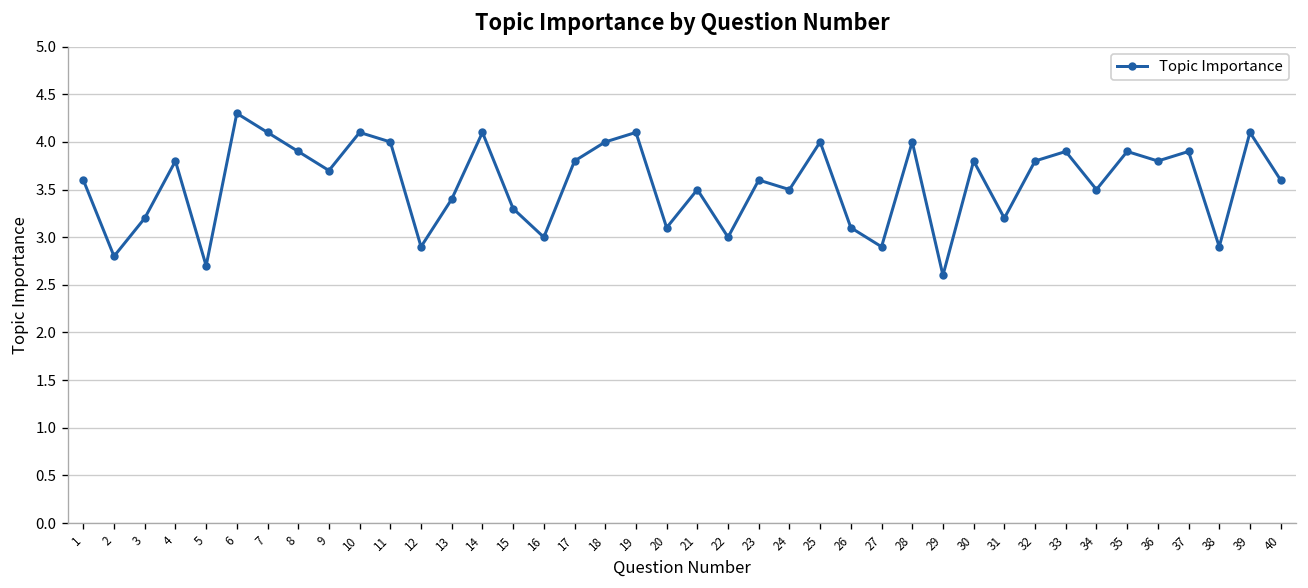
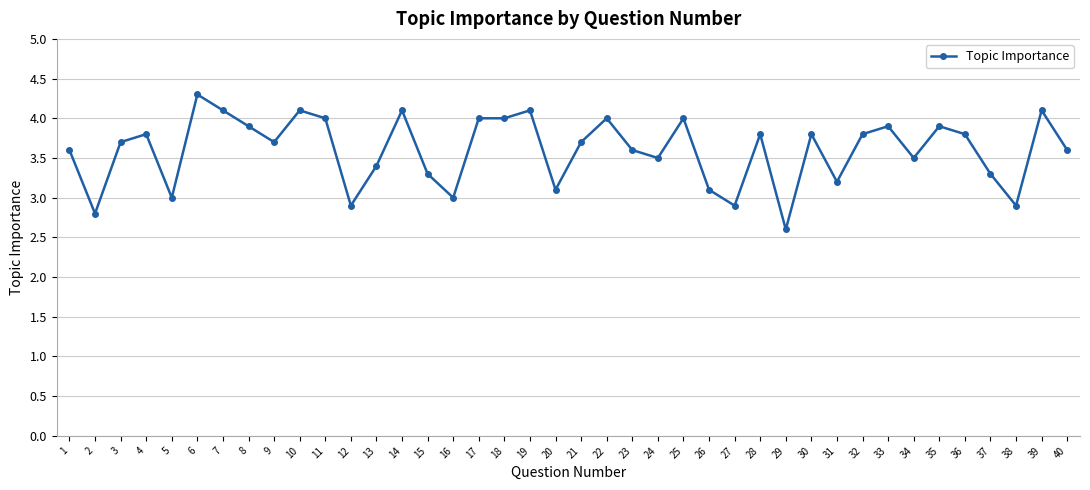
  {
    "1": 3.6,
    "2": 2.8,
-   "3": 3.2,
+   "3": 3.7,
    "4": 3.8,
-   "5": 2.7,
+   "5": 3.0,
    "6": 4.3,
    "7": 4.1,
    "8": 3.9,
    "9": 3.7,
    "10": 4.1,
    "11": 4.0,
    "12": 2.9,
    "13": 3.4,
    "14": 4.1,
    "15": 3.3,
    "16": 3.0,
-   "17": 3.8,
+   "17": 4.0,
    "18": 4.0,
    "19": 4.1,
    "20": 3.1,
-   "21": 3.5,
-   "22": 3,
+   "21": 3.7,
+   "22": 4,
    "23": 3.6,
    "24": 3.5,
    "25": 4.0,
    "26": 3.1,
    "27": 2.9,
-   "28": 4.0,
+   "28": 3.8,
    "29": 2.6,
    "30": 3.8,
    "31": 3.2,
    "32": 3.8,
    "33": 3.9,
    "34": 3.5,
    "35": 3.9,
    "36": 3.8,
-   "37": 3.9,
+   "37": 3.3,
    "38": 2.9,
    "39": 4.1,
    "40": 3.6
  }
